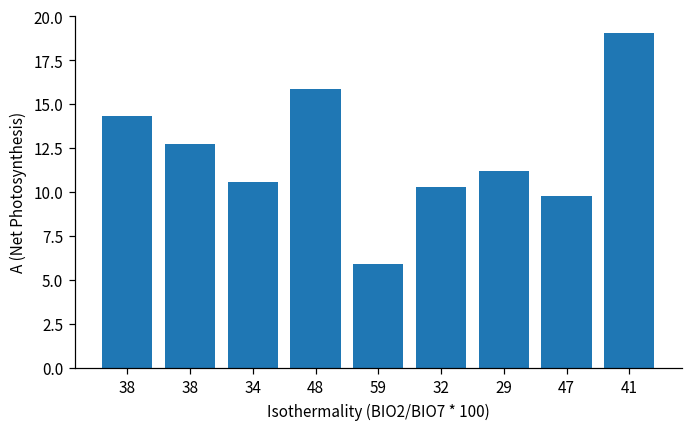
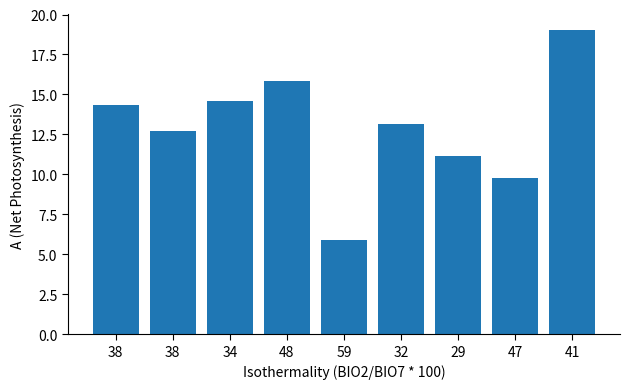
  {
-   "34": 10.6,
+   "34": 14.6,
    "48": 15.9,
    "59": 5.9,
-   "32": 10.3,
+   "32": 13.1,
    "29": 11.2,
    "47": 9.7,
    "41": 19.0
  }
